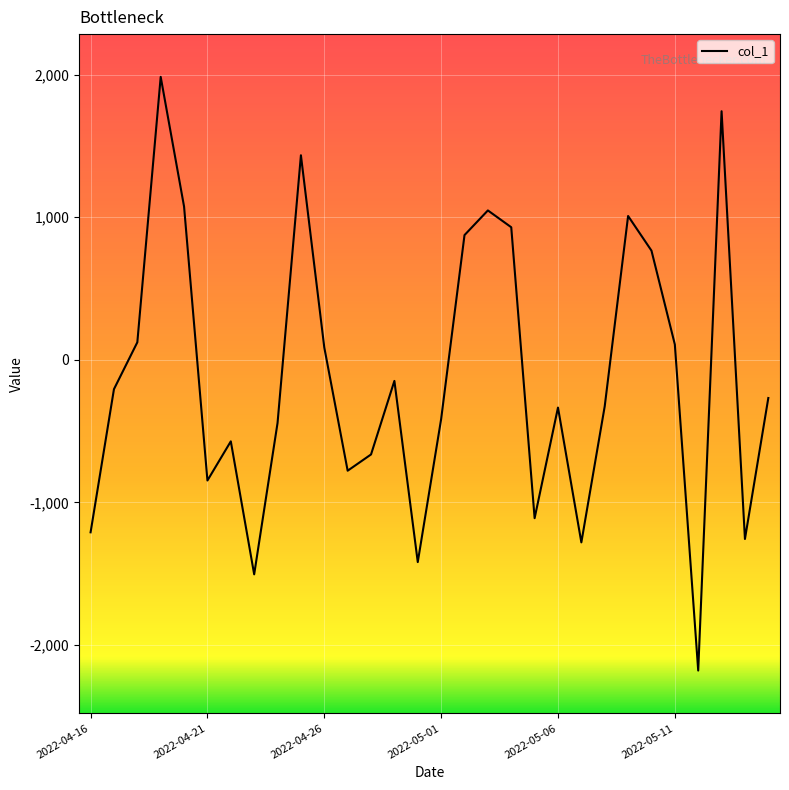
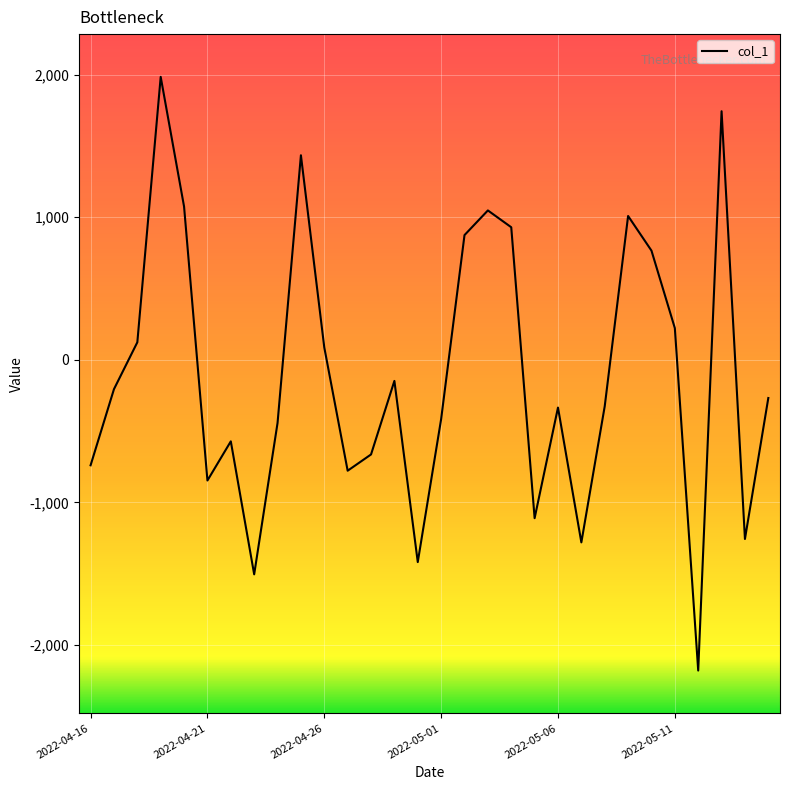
  {
-   "2022-04-16": "-1,210",
+   "2022-04-16": "-740",
    "2022-04-21": "-850",
    "2022-04-26": "90",
    "2022-05-01": "-420",
    "2022-05-06": "-340",
-   "2022-05-11": "110"
+   "2022-05-11": "220"
  }
